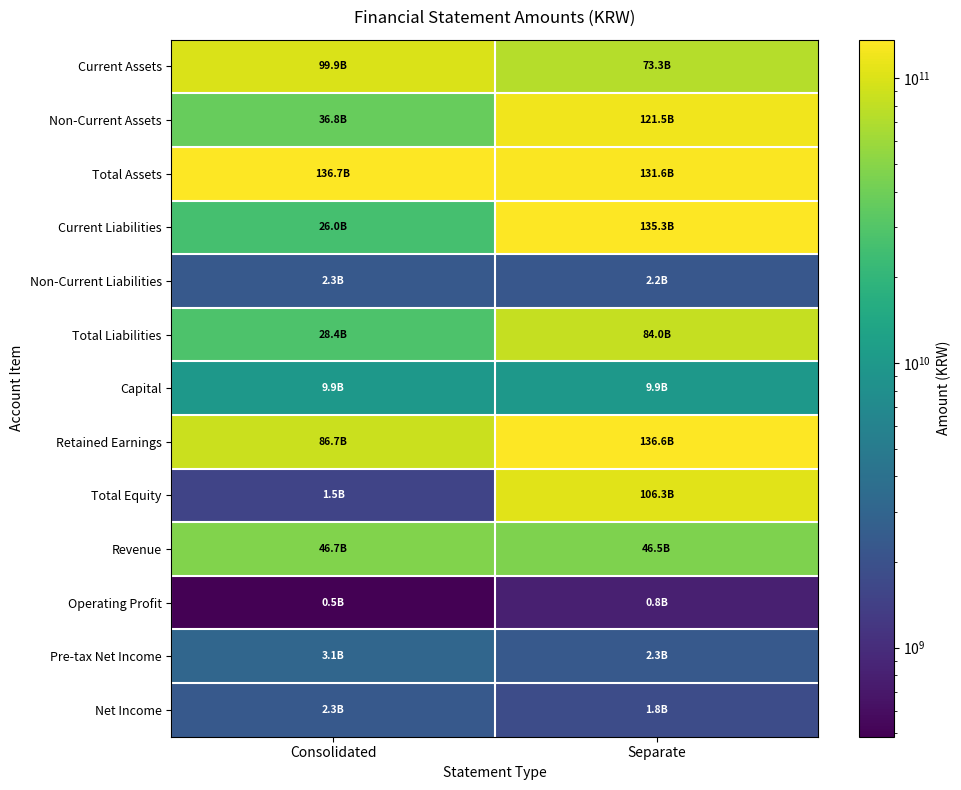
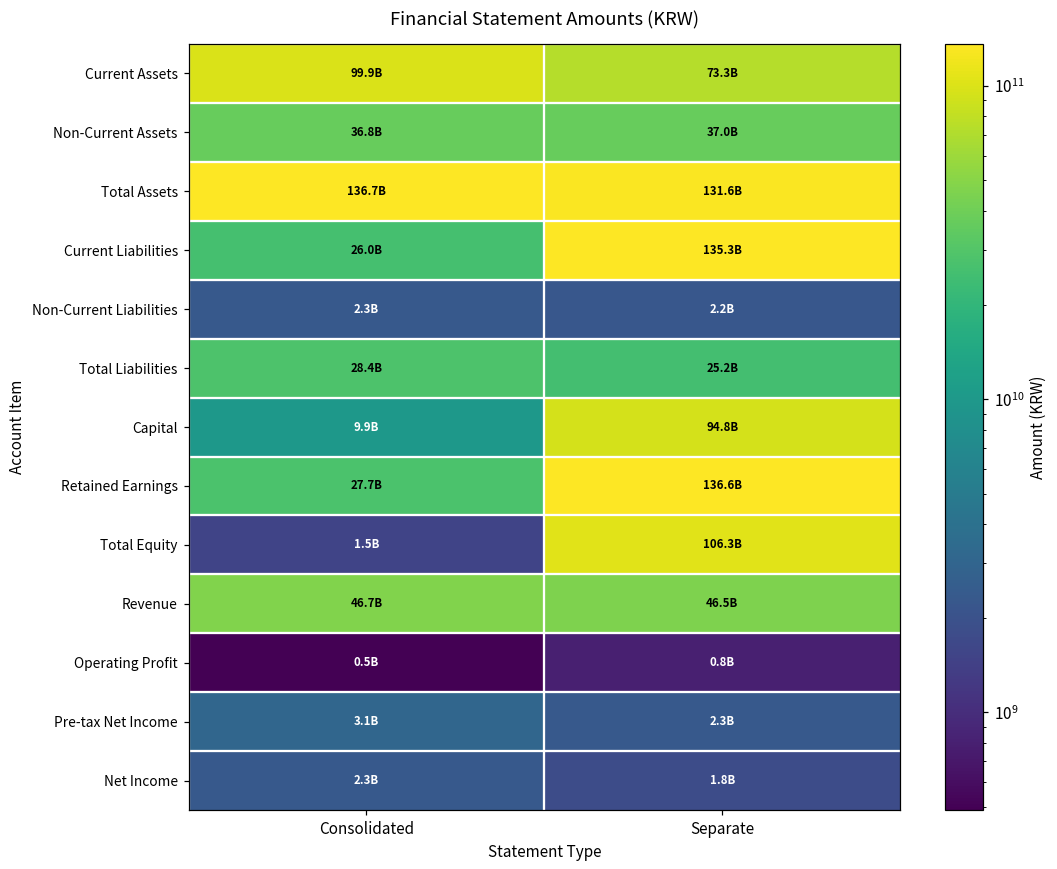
  {
    "Current Assets": {
      "Consolidated": "99.9B",
      "Separate": "73.3B"
    },
    "Non-Current Assets": {
      "Consolidated": "36.8B",
-     "Separate": "121.5B"
+     "Separate": "37.0B"
    },
    "Total Assets": {
      "Consolidated": "136.7B",
      "Separate": "131.6B"
    },
    "Current Liabilities": {
      "Consolidated": "26.0B",
      "Separate": "135.3B"
    },
    "Non-Current Liabilities": {
      "Consolidated": "2.3B",
      "Separate": "2.2B"
    },
    "Total Liabilities": {
      "Consolidated": "28.4B",
-     "Separate": "84.0B"
+     "Separate": "25.2B"
    },
    "Capital": {
      "Consolidated": "9.9B",
-     "Separate": "9.9B"
+     "Separate": "94.8B"
    },
    "Retained Earnings": {
-     "Consolidated": "86.7B",
+     "Consolidated": "27.7B",
      "Separate": "136.6B"
    },
    "Total Equity": {
      "Consolidated": "1.5B",
      "Separate": "106.3B"
    },
    "Revenue": {
      "Consolidated": "46.7B",
      "Separate": "46.5B"
    },
    "Operating Profit": {
      "Consolidated": "0.5B",
      "Separate": "0.8B"
    },
    "Pre-tax Net Income": {
      "Consolidated": "3.1B",
      "Separate": "2.3B"
    },
    "Net Income": {
      "Consolidated": "2.3B",
      "Separate": "1.8B"
    }
  }
